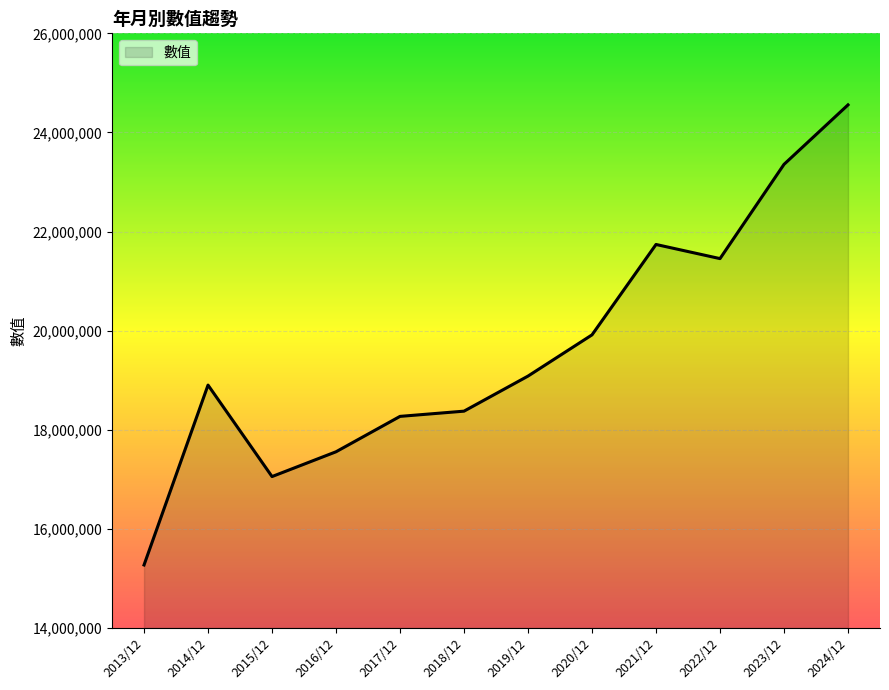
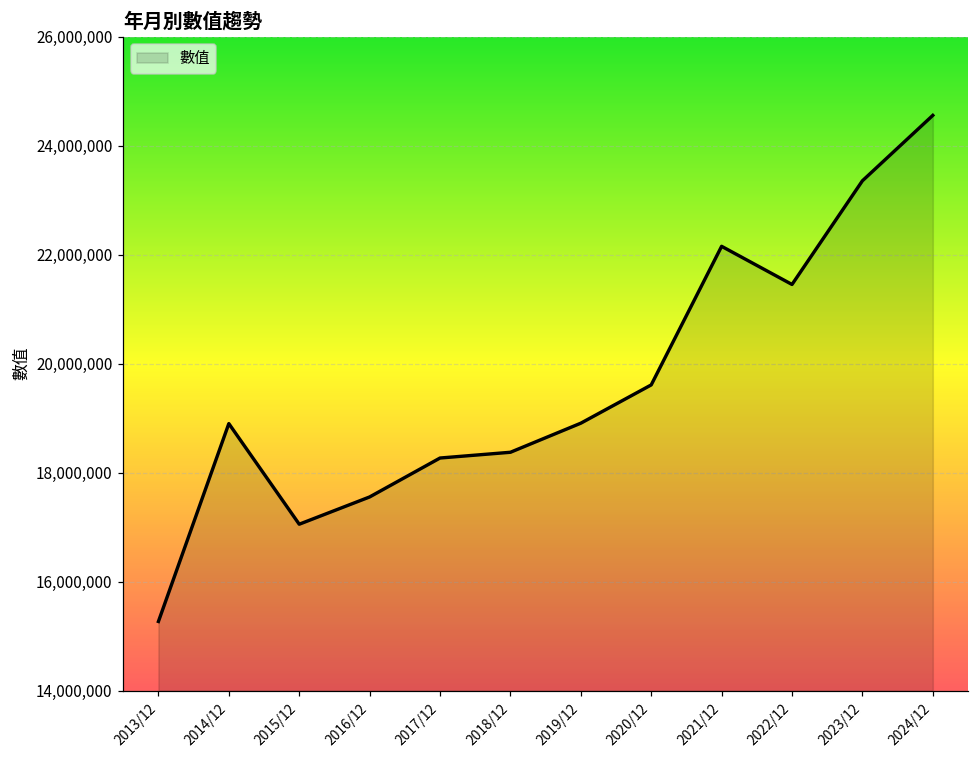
  {
    "2013/12": "15,300,000",
    "2014/12": "18,900,000",
    "2015/12": "17,100,000",
    "2016/12": "17,600,000",
    "2017/12": "18,300,000",
    "2018/12": "18,400,000",
-   "2019/12": "19,100,000",
-   "2020/12": "19,900,000",
-   "2021/12": "21,700,000",
+   "2019/12": "18,900,000",
+   "2020/12": "19,600,000",
+   "2021/12": "22,200,000",
    "2022/12": "21,500,000",
    "2023/12": "23,400,000",
    "2024/12": "24,600,000"
  }
